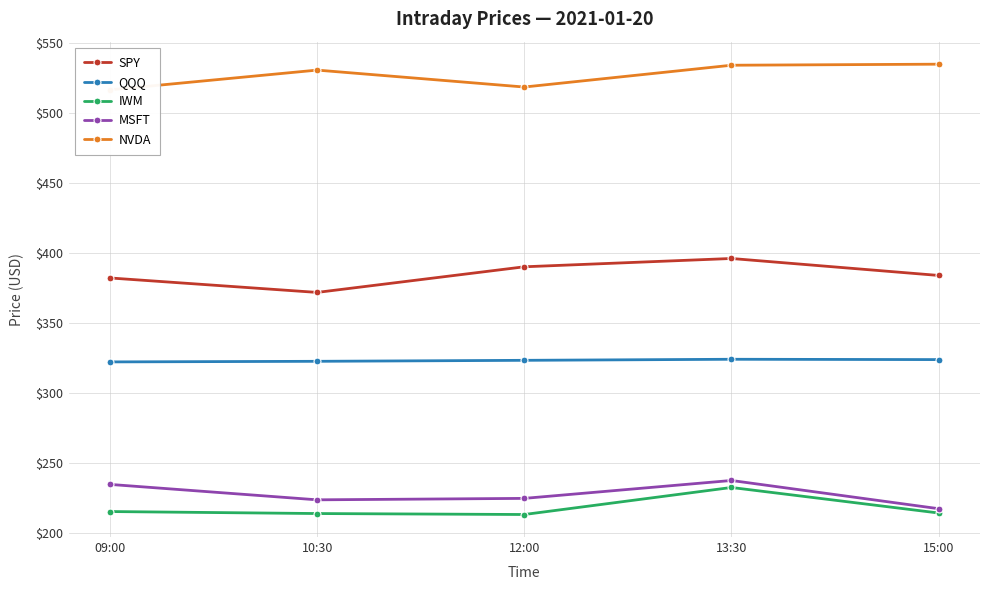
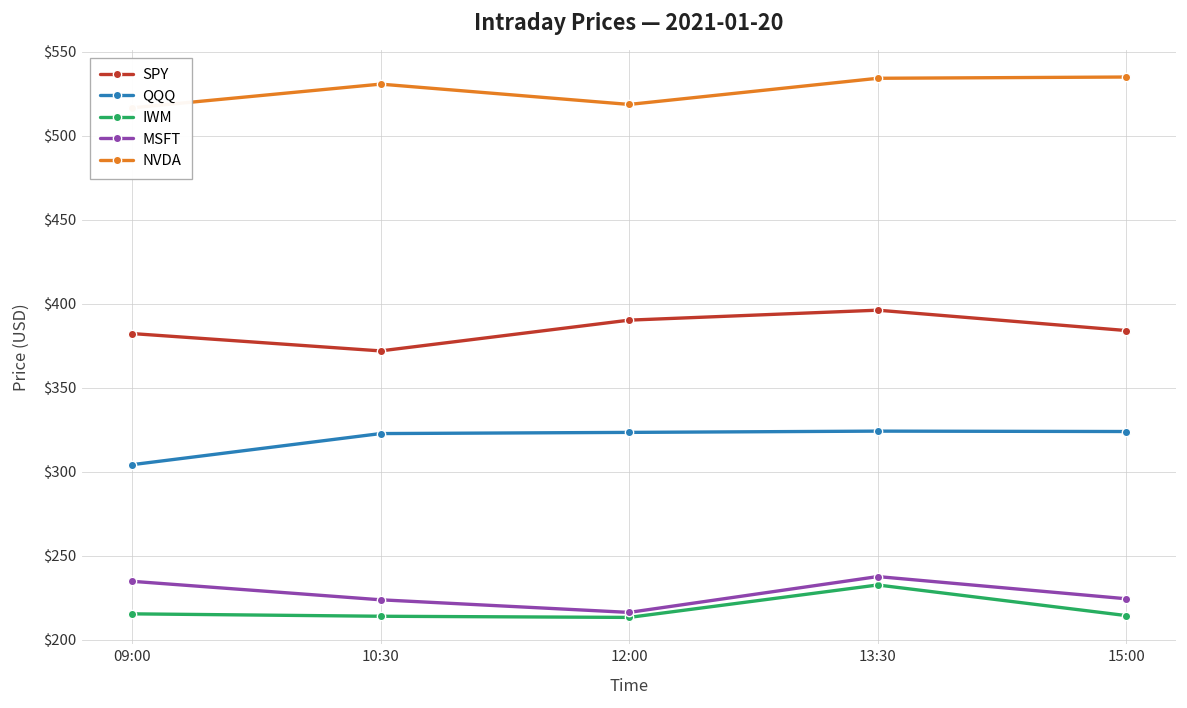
  {
    "SPY": {
      "09:00": "$382",
      "10:30": "$372",
      "12:00": "$390",
      "13:30": "$396",
      "15:00": "$384"
    },
    "QQQ": {
-     "09:00": "$322",
+     "09:00": "$304",
      "10:30": "$323",
      "12:00": "$324",
      "13:30": "$324",
      "15:00": "$324"
    },
    "IWM": {
      "09:00": "$216",
      "10:30": "$214",
      "12:00": "$213",
      "13:30": "$233",
      "15:00": "$215"
    },
    "MSFT": {
      "09:00": "$235",
      "10:30": "$224",
-     "12:00": "$225",
+     "12:00": "$216",
      "13:30": "$238",
-     "15:00": "$218"
+     "15:00": "$225"
    },
    "NVDA": {
      "10:30": "$531",
      "12:00": "$519",
      "13:30": "$534",
      "15:00": "$535"
    }
  }
